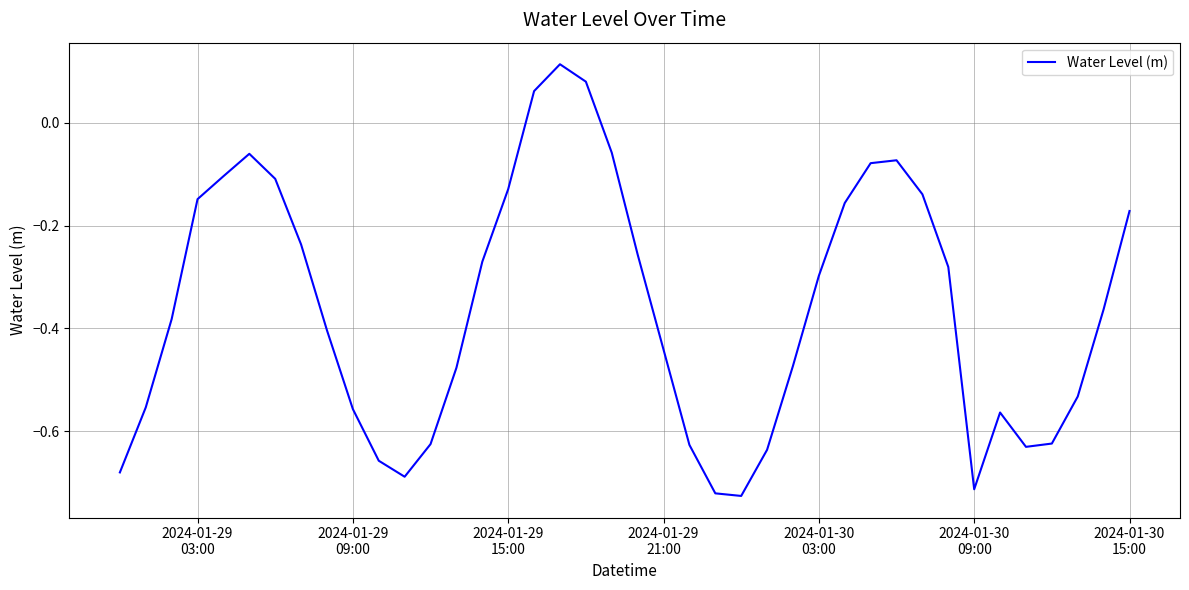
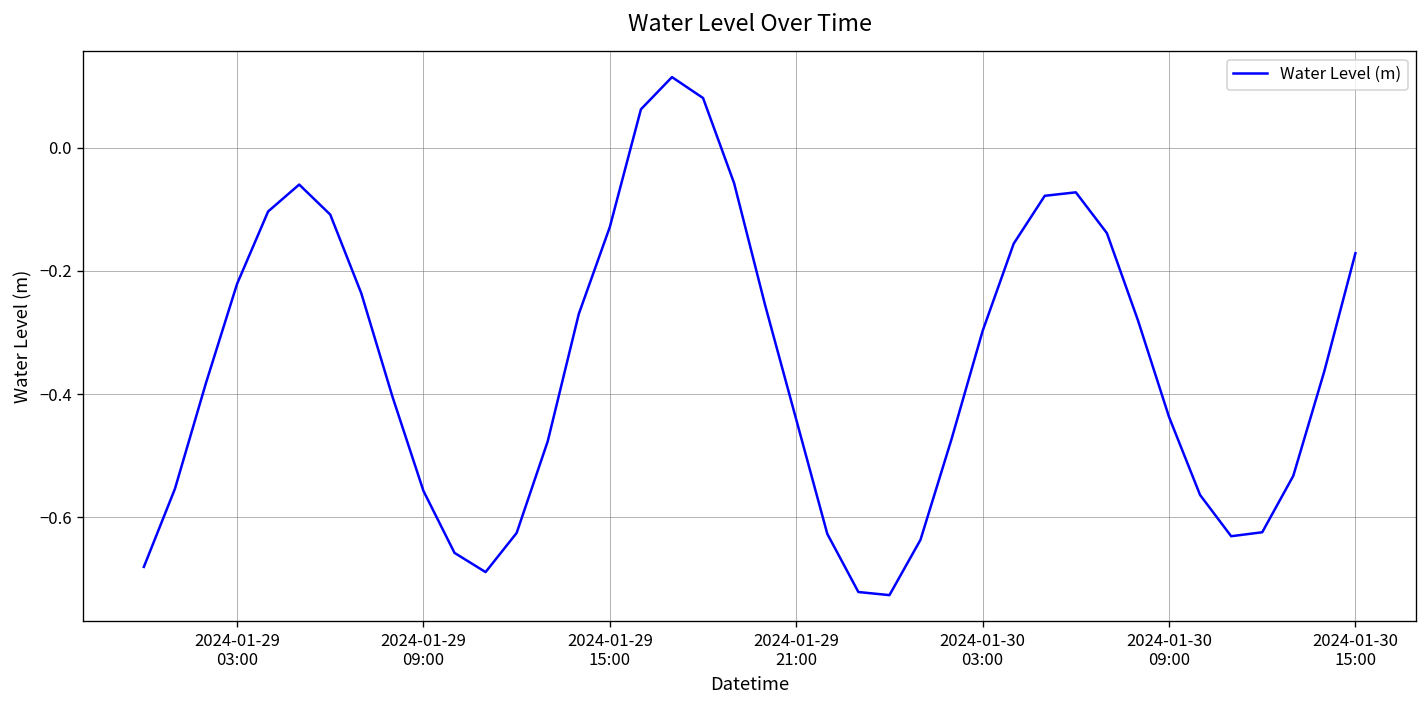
  {
-   "2024-01-29 03:00": -0.15,
+   "2024-01-29 03:00": -0.22,
    "2024-01-29 09:00": -0.56,
    "2024-01-29 15:00": -0.13,
    "2024-01-29 21:00": -0.44,
    "2024-01-30 03:00": -0.30,
-   "2024-01-30 09:00": -0.71,
+   "2024-01-30 09:00": -0.44,
    "2024-01-30 15:00": -0.17
  }
